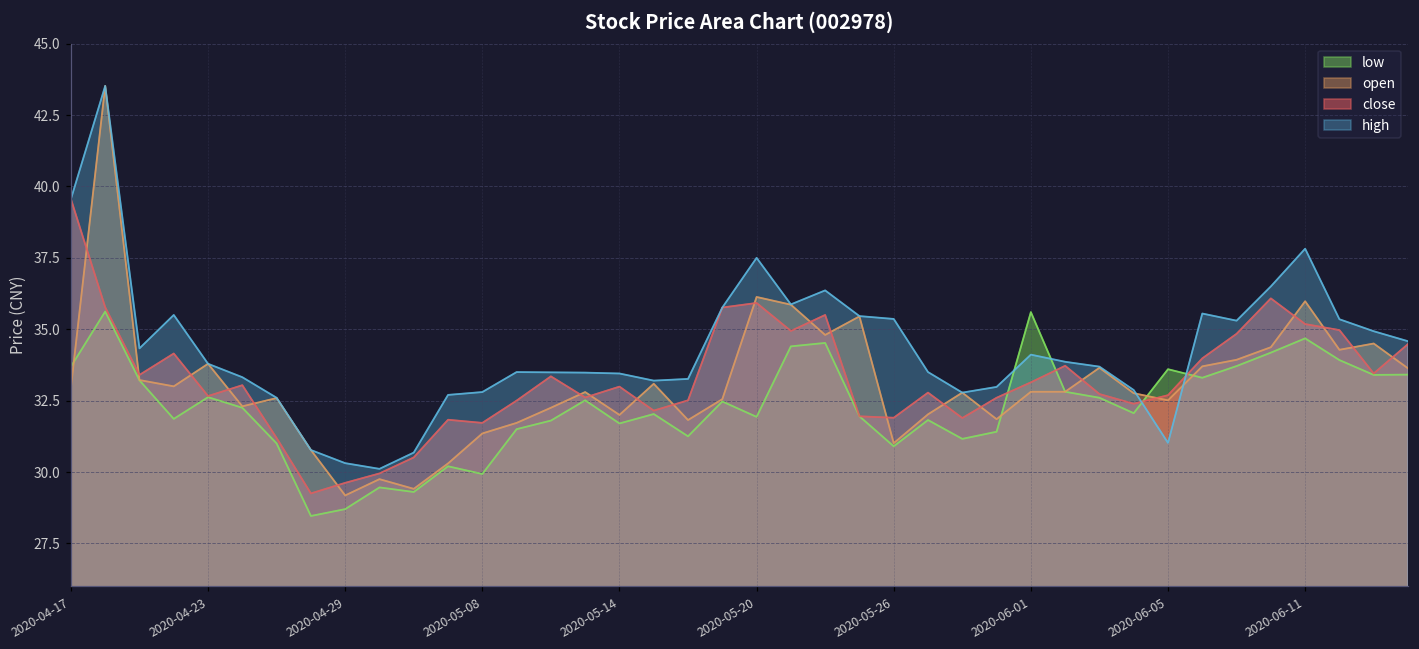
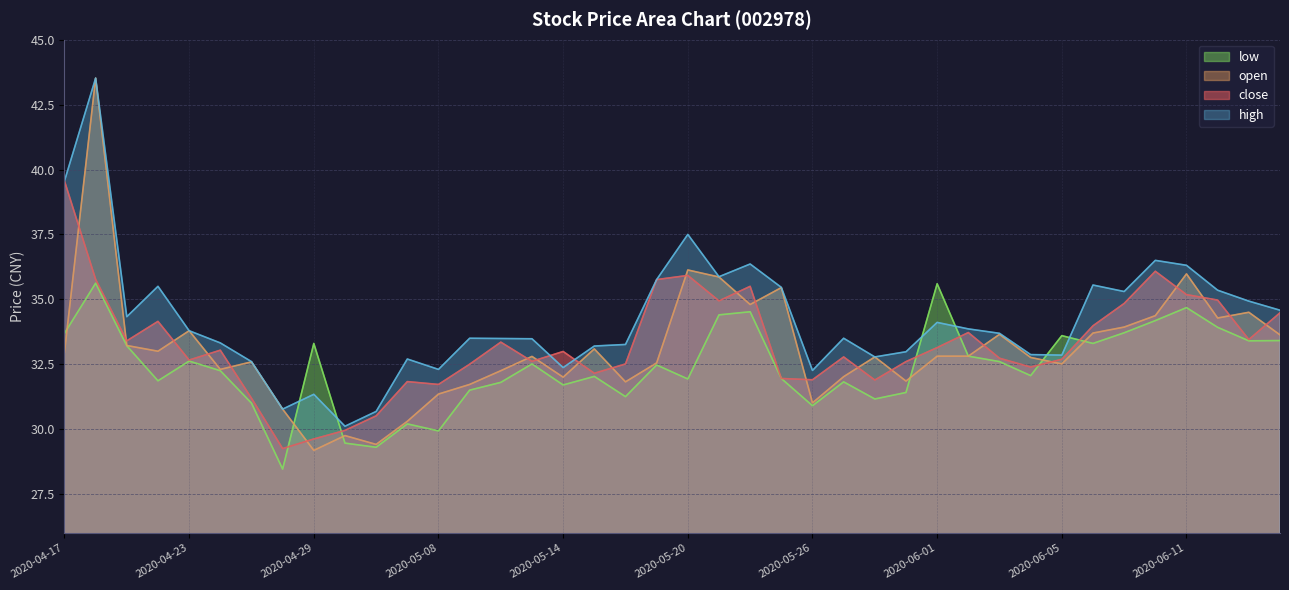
  {
    "low": {
      "2020-04-17": 33.7,
-     "2020-04-29": 28.7,
+     "2020-04-29": 33.3,
      "2020-05-08": 29.9,
      "2020-05-14": 31.7,
      "2020-05-20": 31.9,
      "2020-05-26": 30.9,
      "2020-06-01": 35.6,
      "2020-06-05": 33.6,
      "2020-06-11": 34.7
    },
    "high": {
-     "2020-04-29": 30.3,
-     "2020-05-08": 32.8,
-     "2020-05-14": 33.5,
+     "2020-04-29": 31.3,
+     "2020-05-08": 32.3,
+     "2020-05-14": 32.4,
      "2020-05-20": 37.5,
-     "2020-05-26": 35.4,
+     "2020-05-26": 32.3,
      "2020-06-01": 34.1,
-     "2020-06-05": 31.0,
-     "2020-06-11": 37.8
+     "2020-06-05": 32.9,
+     "2020-06-11": 36.3
    }
  }
